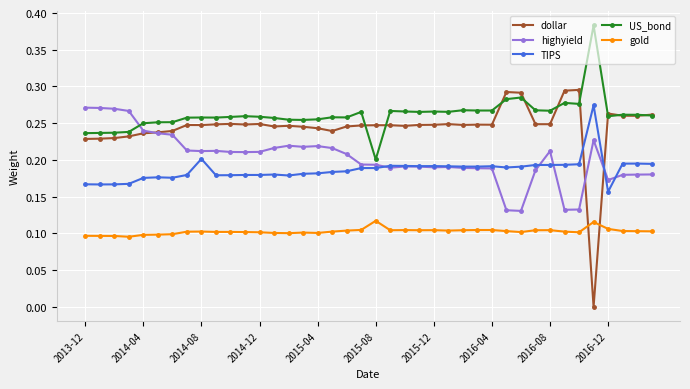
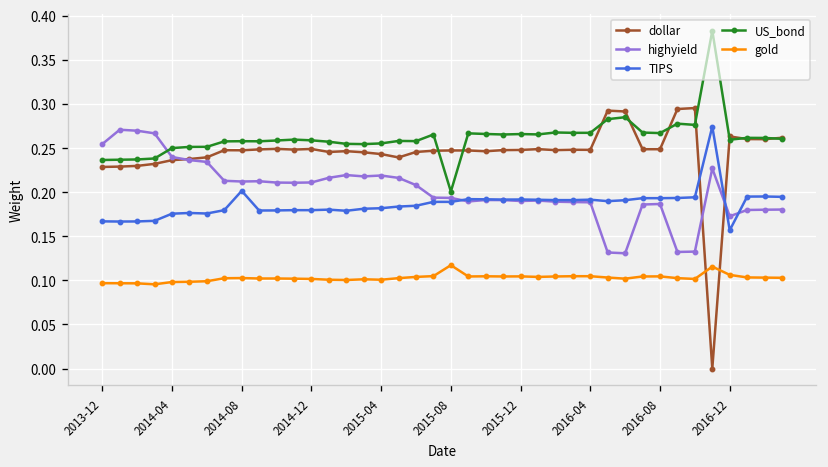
  {
    "dollar": {
      "2013-12": 0.23,
      "2014-04": 0.24,
      "2014-08": 0.25,
      "2014-12": 0.25,
      "2015-04": 0.24,
      "2015-08": 0.25,
      "2015-12": 0.25,
      "2016-04": 0.25,
      "2016-08": 0.25,
      "2016-12": 0.26
    },
    "highyield": {
-     "2013-12": 0.27,
+     "2013-12": 0.25,
      "2014-04": 0.24,
      "2014-08": 0.21,
      "2014-12": 0.21,
      "2015-04": 0.22,
      "2015-08": 0.19,
-     "2016-08": 0.21,
+     "2016-08": 0.19,
      "2016-12": 0.17
    },
    "TIPS": {
      "2013-12": 0.17,
      "2014-04": 0.18,
      "2014-08": 0.20,
      "2014-12": 0.18,
      "2015-04": 0.18,
      "2015-08": 0.19,
      "2016-08": 0.19,
      "2016-12": 0.16
    },
    "US_bond": {
      "2013-12": 0.24,
      "2014-04": 0.25,
      "2014-08": 0.26,
      "2014-12": 0.26,
      "2015-04": 0.26,
      "2015-08": 0.20,
      "2015-12": 0.27,
      "2016-04": 0.27,
      "2016-08": 0.27,
      "2016-12": 0.26
    },
    "gold": {
      "2013-12": 0.10,
      "2014-04": 0.10,
      "2014-08": 0.10,
      "2014-12": 0.10,
      "2015-04": 0.10,
      "2015-08": 0.12,
      "2015-12": 0.10,
      "2016-04": 0.10,
      "2016-08": 0.10,
      "2016-12": 0.11
    }
  }
